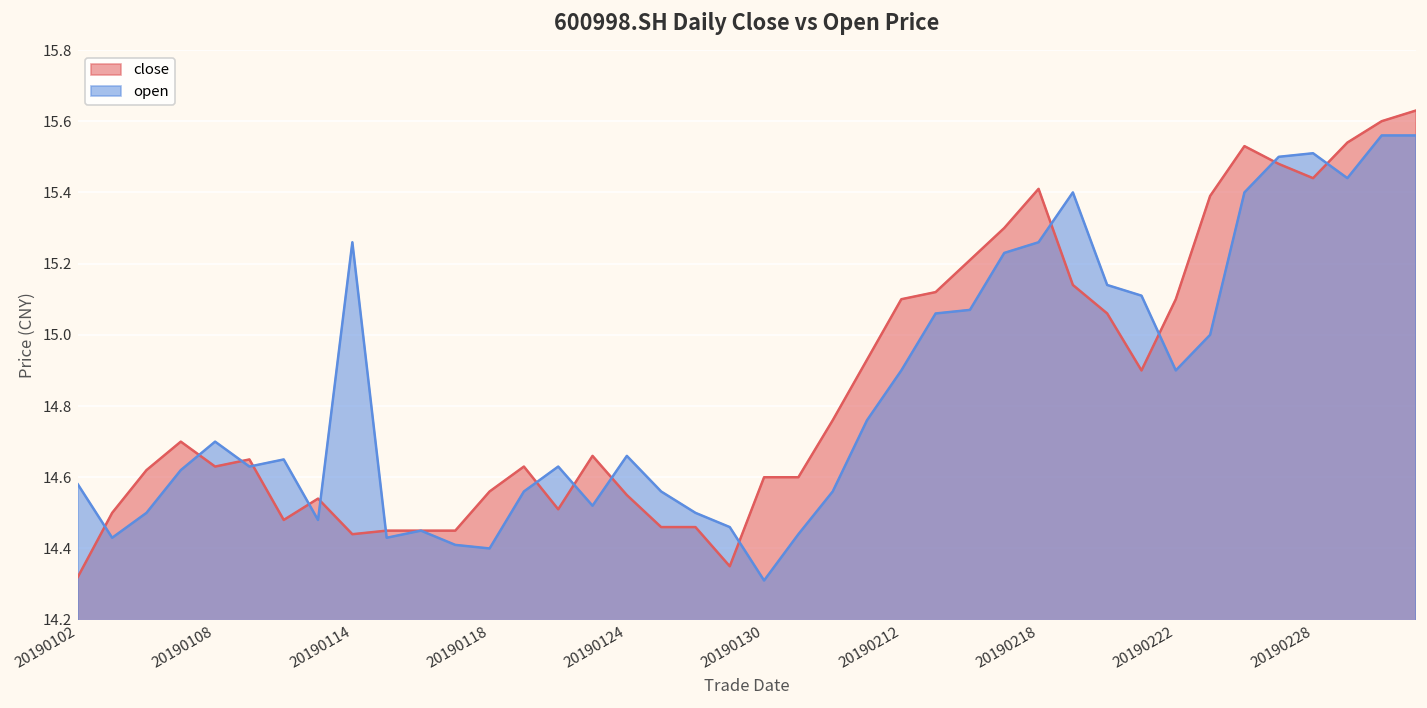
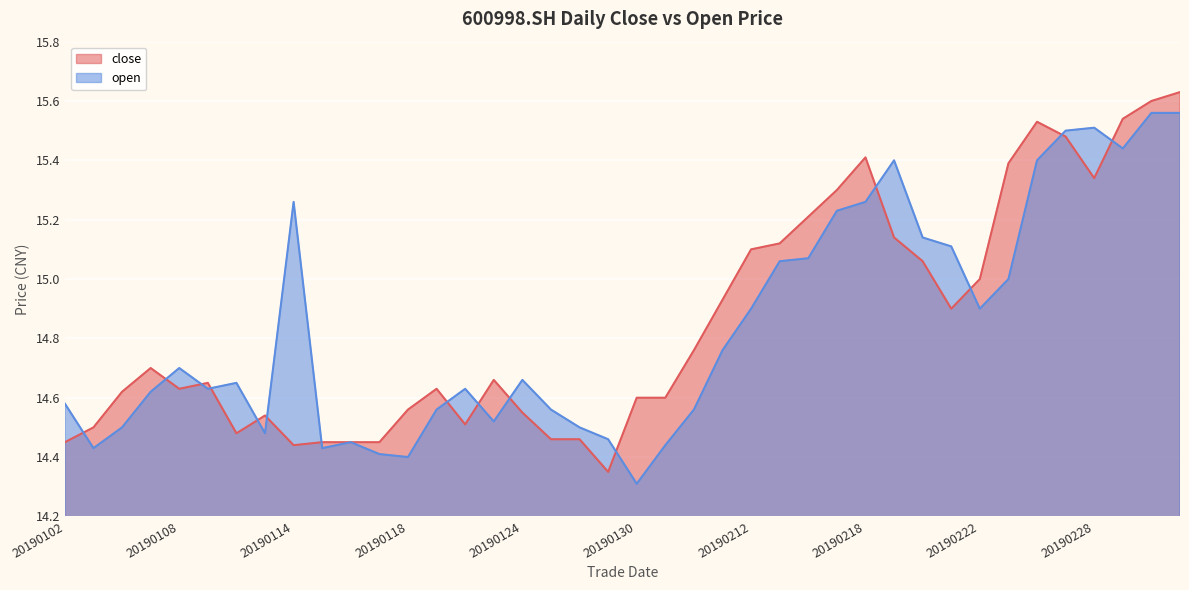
  {
    "close": {
-     "20190102": 14.32,
+     "20190102": 14.45,
      "20190108": 14.63,
      "20190114": 14.44,
      "20190118": 14.56,
      "20190124": 14.55,
      "20190130": 14.60,
      "20190212": 15.10,
      "20190218": 15.41,
-     "20190222": 15.1,
-     "20190228": 15.44
+     "20190222": 15.0,
+     "20190228": 15.34
    },
    "open": {
      "20190102": 14.58,
      "20190108": 14.70,
      "20190114": 15.26,
      "20190118": 14.40,
      "20190124": 14.66,
      "20190130": 14.31,
      "20190212": 14.90,
      "20190218": 15.26,
      "20190222": 14.90,
      "20190228": 15.51
    }
  }
